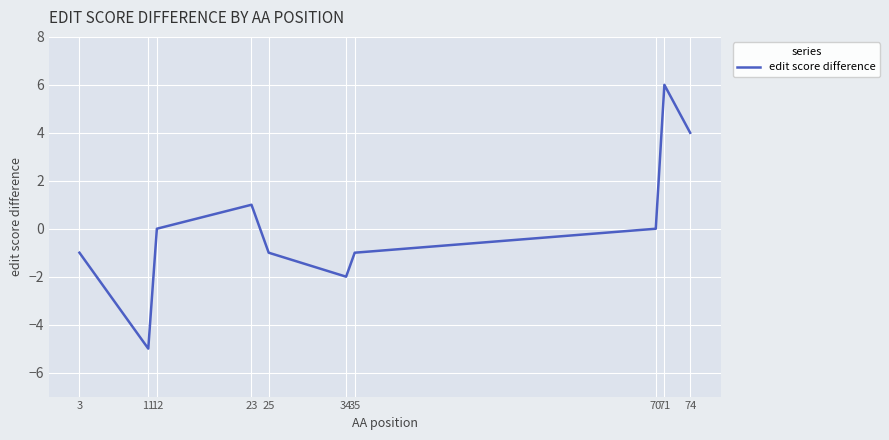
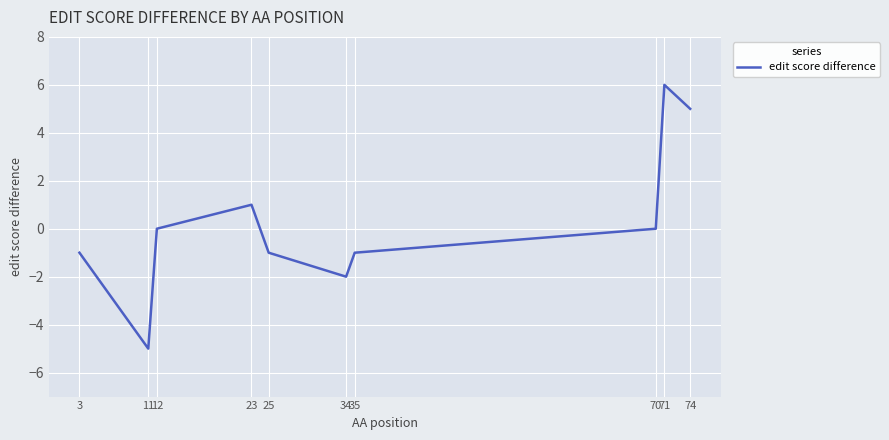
  {
    "3": -1,
    "23": 1,
    "25": -1,
-   "74": 4
+   "74": 5
  }
